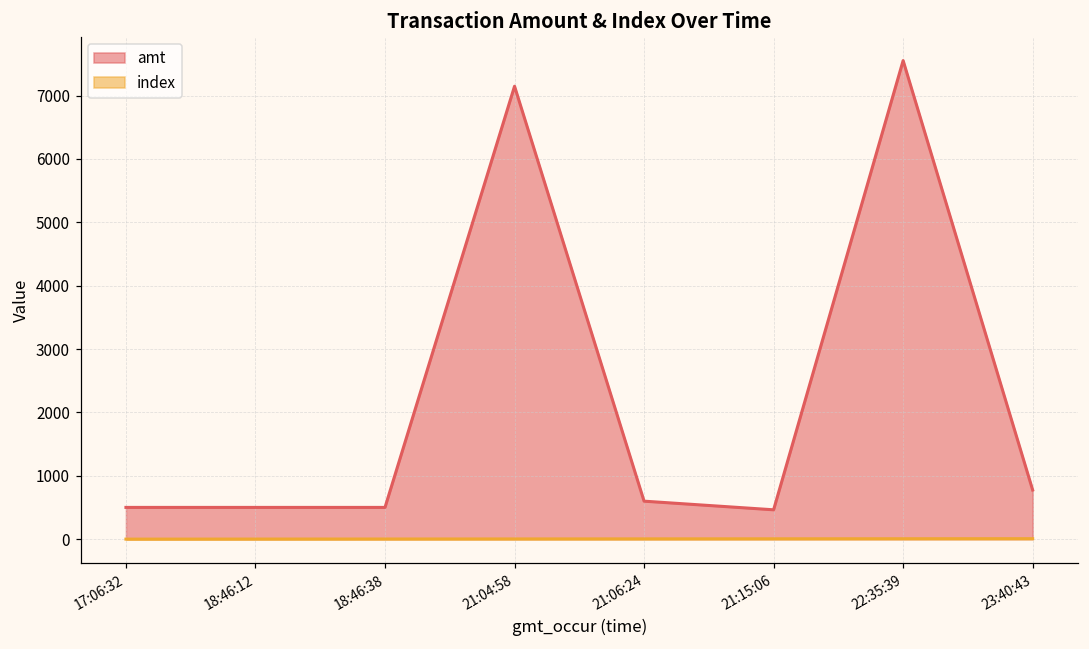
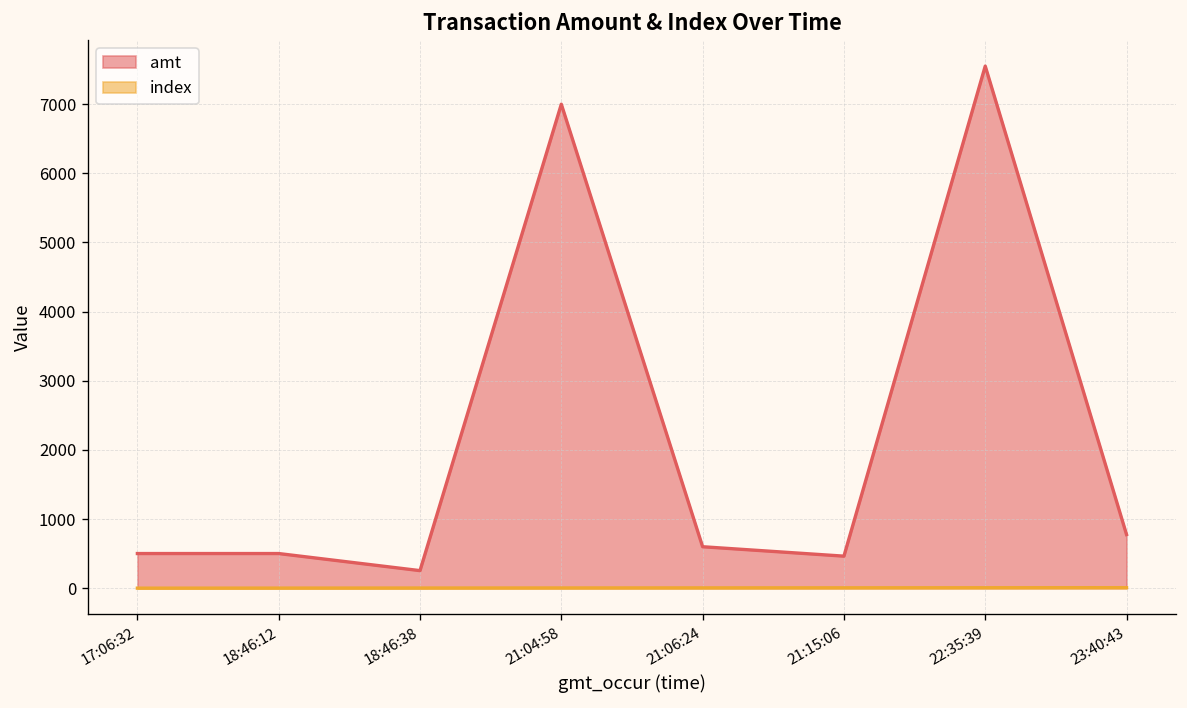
  {
    "amt": {
      "17:06:32": 500,
      "18:46:12": 500,
-     "18:46:38": 500,
-     "21:04:58": 7100,
+     "18:46:38": 300,
+     "21:04:58": 7000,
      "21:06:24": 600,
      "21:15:06": 500,
      "22:35:39": 7600,
      "23:40:43": 800
    },
    "index": {
      "17:06:32": 0,
      "18:46:12": 0,
      "18:46:38": 0,
      "21:04:58": 0,
      "21:06:24": 0,
      "21:15:06": 0,
      "22:35:39": 0,
      "23:40:43": 0
    }
  }
